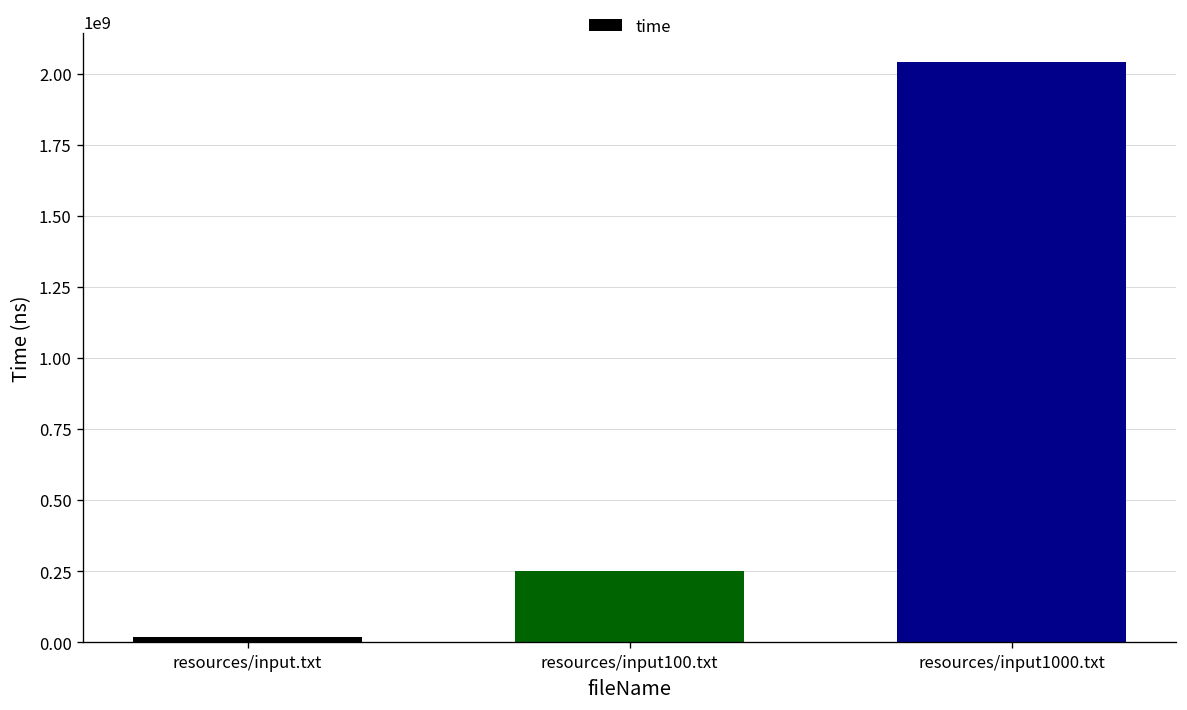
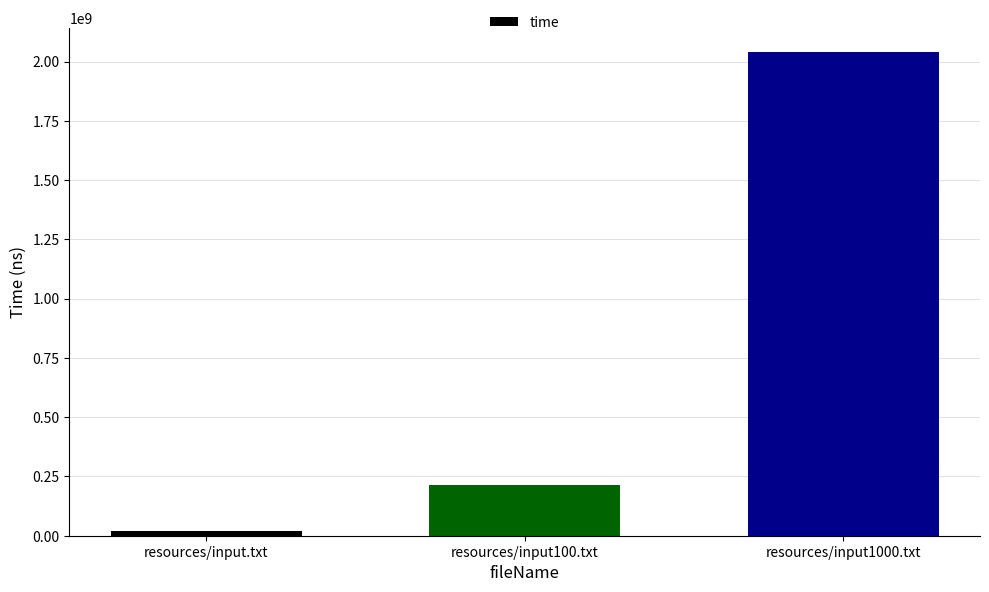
  {
    "resources/input.txt": 20000000,
-   "resources/input100.txt": 250000000,
+   "resources/input100.txt": 210000000,
    "resources/input1000.txt": 2040000000
  }
